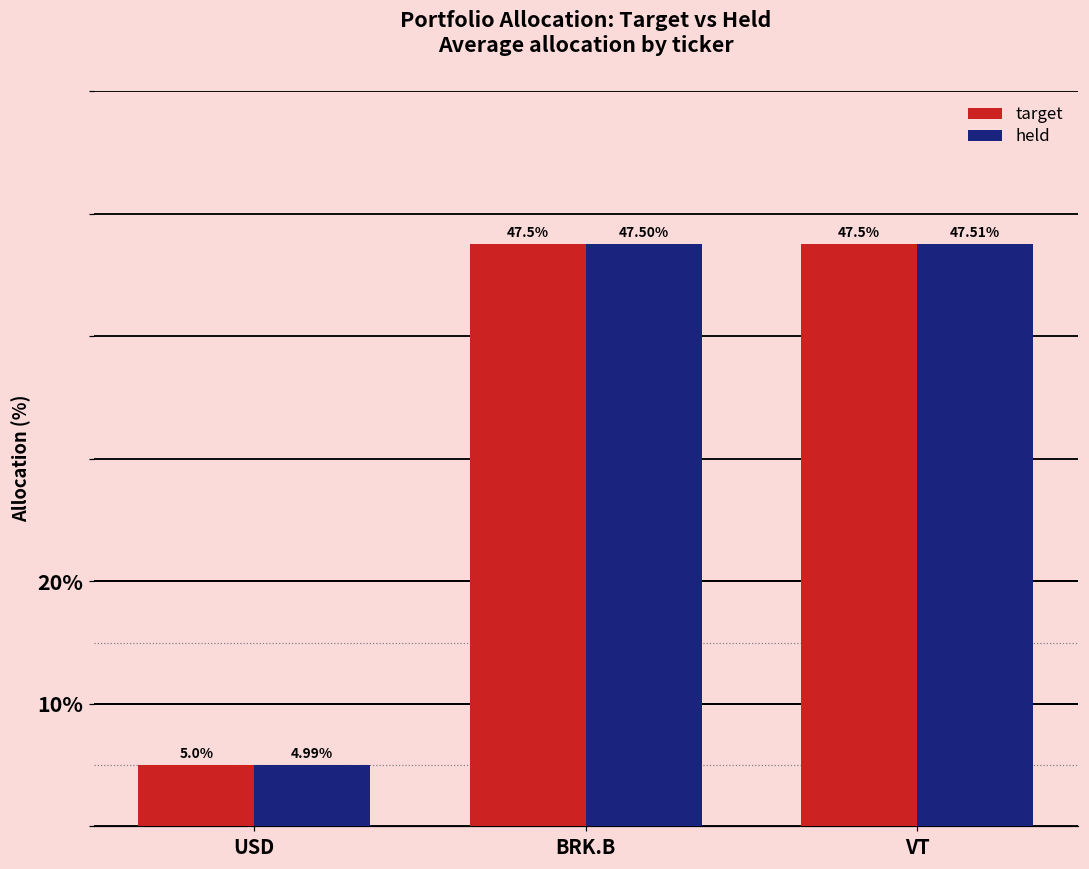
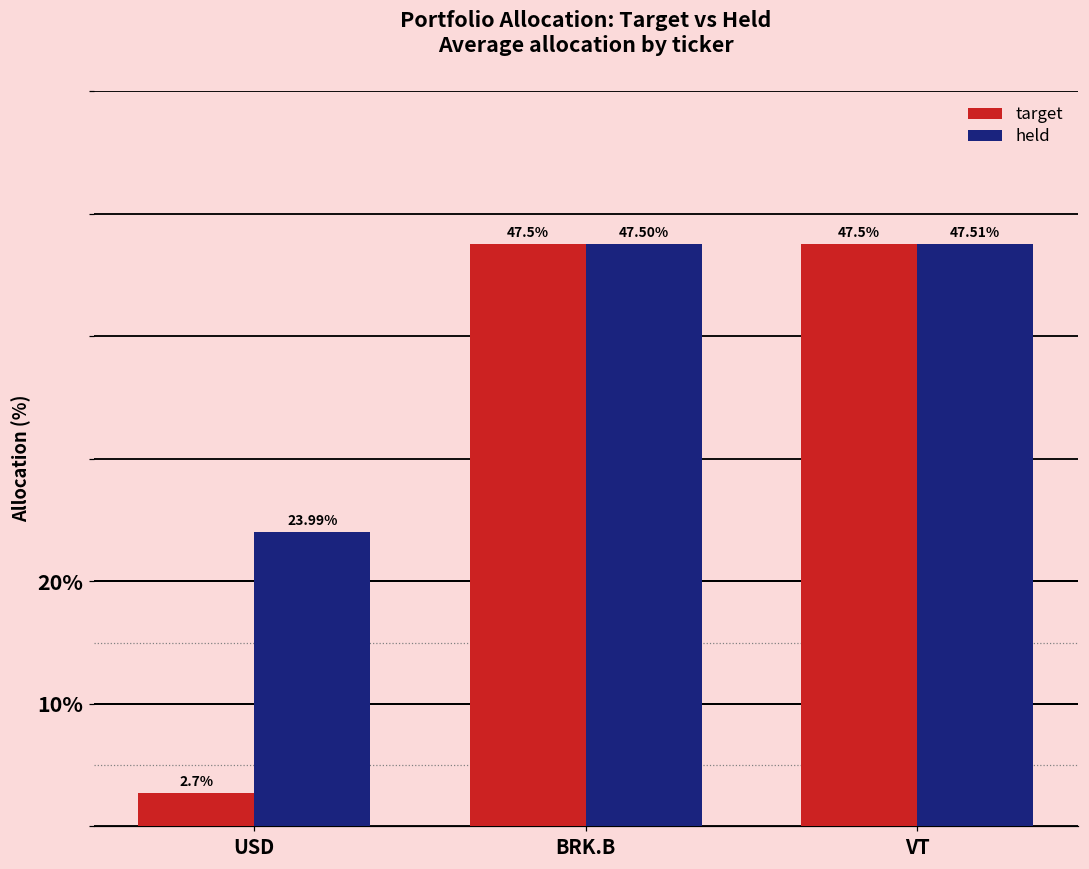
  {
    "target": {
-     "USD": "5.0%",
+     "USD": "2.7%",
      "BRK.B": "47.5%",
      "VT": "47.5%"
    },
    "held": {
-     "USD": "4.99%",
+     "USD": "23.99%",
      "BRK.B": "47.50%",
      "VT": "47.51%"
    }
  }
